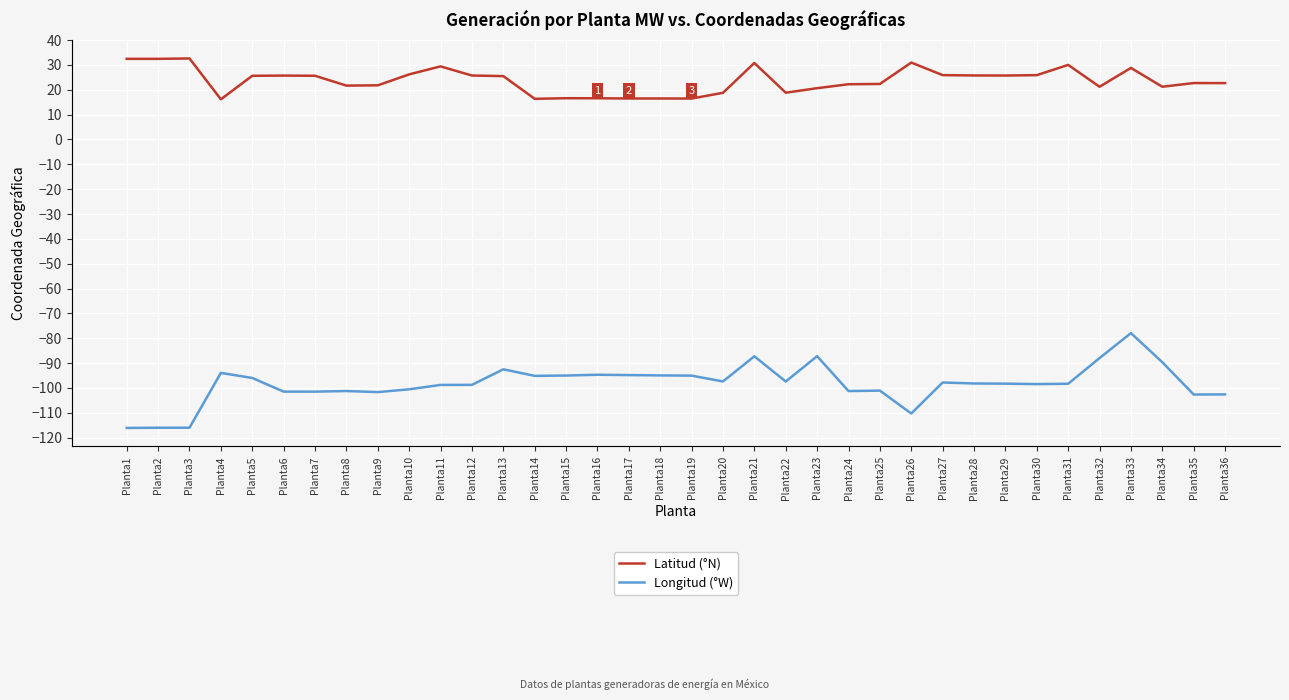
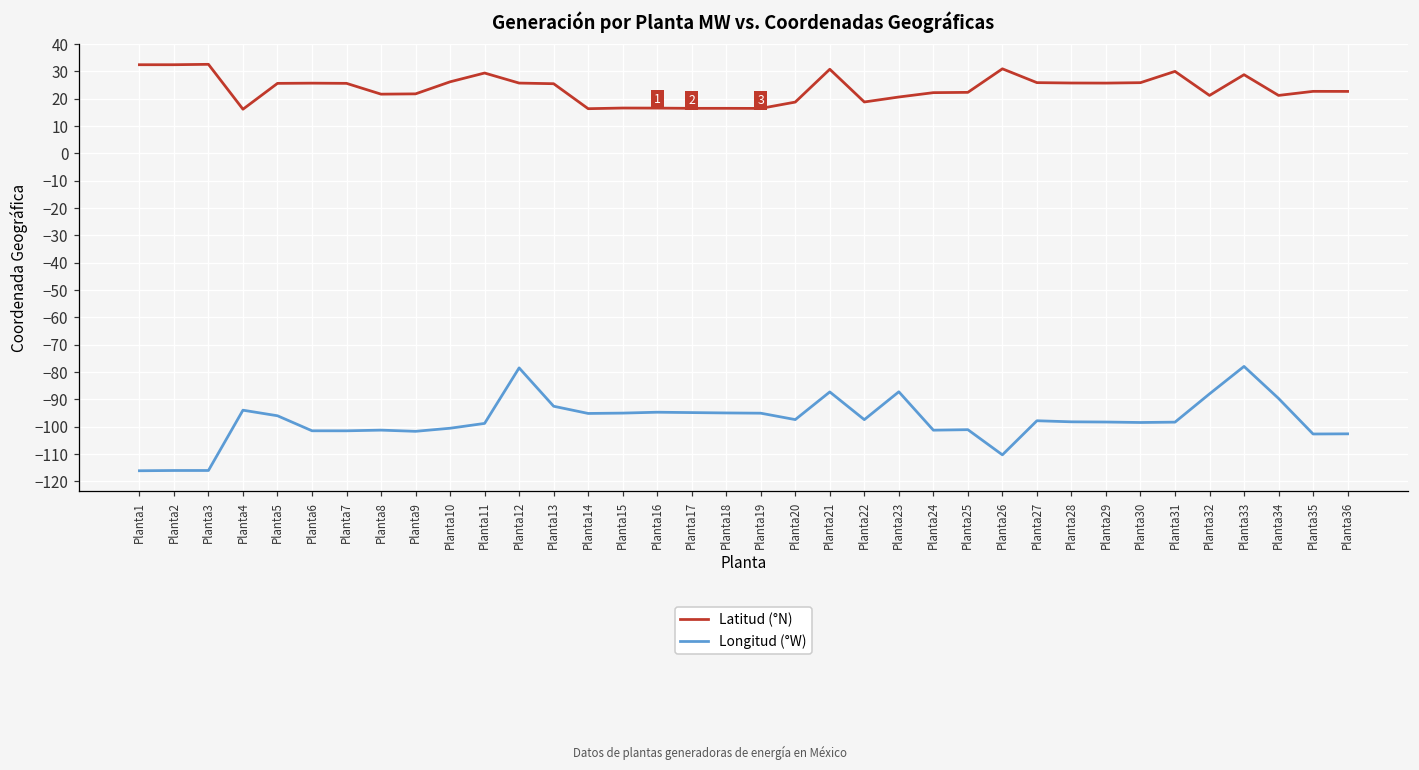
  {
    "Latitud (°N)": {
      "Planta1": 32,
      "Planta2": 32,
      "Planta3": 33,
      "Planta4": 16,
      "Planta5": 26,
      "Planta6": 26,
      "Planta7": 26,
      "Planta8": 22,
      "Planta9": 22,
      "Planta10": 26,
      "Planta11": 29,
      "Planta12": 26,
      "Planta13": 26,
      "Planta14": 16,
      "Planta15": 17,
      "Planta18": 17,
      "Planta20": 19,
      "Planta21": 31,
      "Planta22": 19,
      "Planta23": 21,
      "Planta24": 22,
      "Planta25": 22,
      "Planta26": 31,
      "Planta27": 26,
      "Planta28": 26,
      "Planta29": 26,
      "Planta30": 26,
      "Planta31": 30,
      "Planta32": 21,
      "Planta33": 29,
      "Planta34": 21,
      "Planta35": 23,
      "Planta36": 23
    },
    "Longitud (°W)": {
      "Planta1": -116,
      "Planta2": -116,
      "Planta3": -116,
      "Planta4": -94,
      "Planta5": -96,
      "Planta6": -101,
      "Planta7": -101,
      "Planta8": -101,
      "Planta9": -102,
      "Planta10": -101,
      "Planta11": -99,
-     "Planta12": -99,
+     "Planta12": -78,
      "Planta13": -92,
      "Planta14": -95,
      "Planta15": -95,
      "Planta16": -95,
      "Planta17": -95,
      "Planta18": -95,
      "Planta19": -95,
      "Planta20": -97,
      "Planta21": -87,
      "Planta22": -97,
      "Planta23": -87,
      "Planta24": -101,
      "Planta25": -101,
      "Planta26": -110,
      "Planta27": -98,
      "Planta28": -98,
      "Planta29": -98,
      "Planta30": -98,
      "Planta31": -98,
      "Planta32": -88,
      "Planta33": -78,
      "Planta34": -90,
      "Planta35": -103,
      "Planta36": -103
    }
  }
